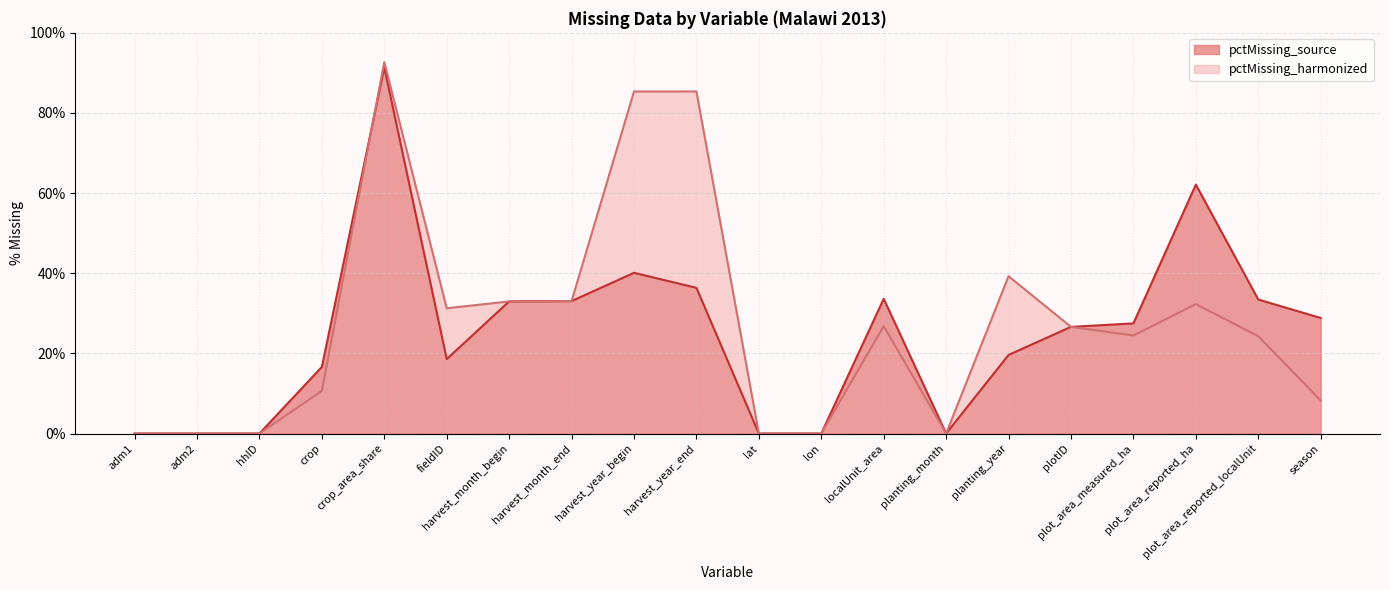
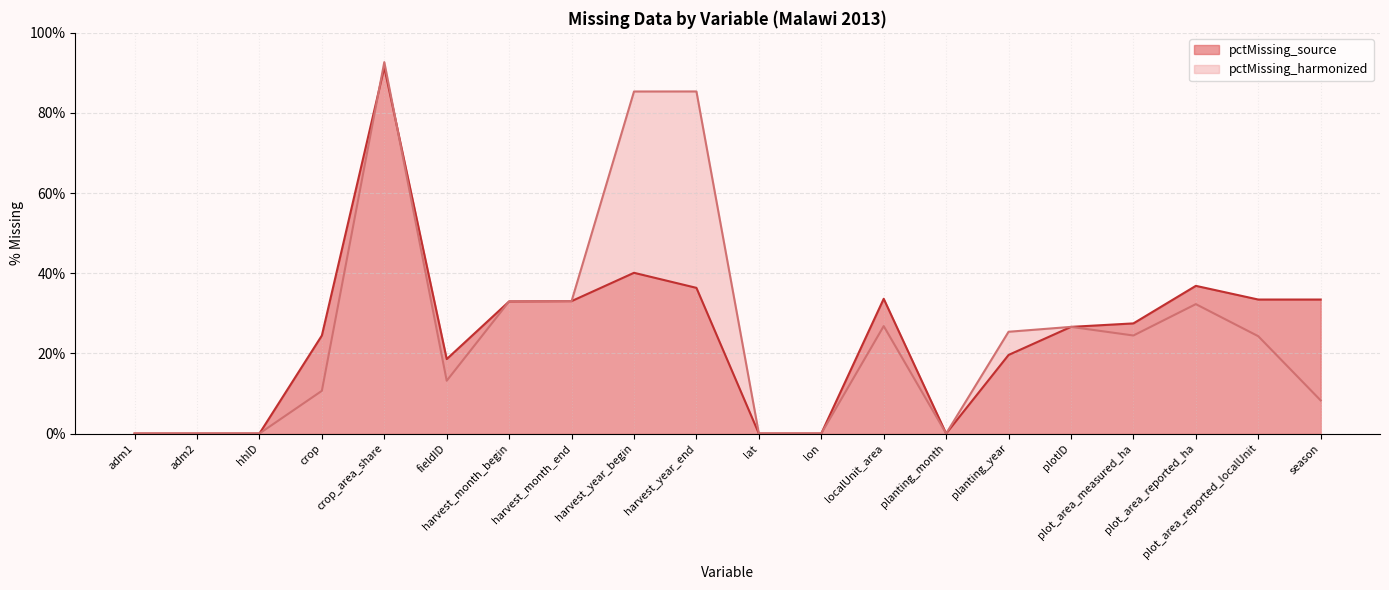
  {
    "pctMissing_source": {
-     "crop": "17%",
+     "crop": "24%",
      "crop_area_share": "91%",
      "fieldID": "19%",
      "harvest_year_begin": "40%",
      "harvest_year_end": "36%",
      "localUnit_area": "34%",
      "planting_year": "20%",
      "plot_area_measured_ha": "27%",
-     "plot_area_reported_ha": "62%",
+     "plot_area_reported_ha": "37%",
      "plot_area_reported_localUnit": "33%",
-     "season": "29%"
+     "season": "33%"
    },
    "pctMissing_harmonized": {
      "crop": "11%",
      "crop_area_share": "93%",
-     "fieldID": "31%",
+     "fieldID": "13%",
      "harvest_year_begin": "85%",
      "harvest_year_end": "85%",
      "localUnit_area": "27%",
-     "planting_year": "39%",
+     "planting_year": "25%",
      "plot_area_measured_ha": "24%",
      "plot_area_reported_ha": "32%",
      "plot_area_reported_localUnit": "24%",
      "season": "8%"
    }
  }
